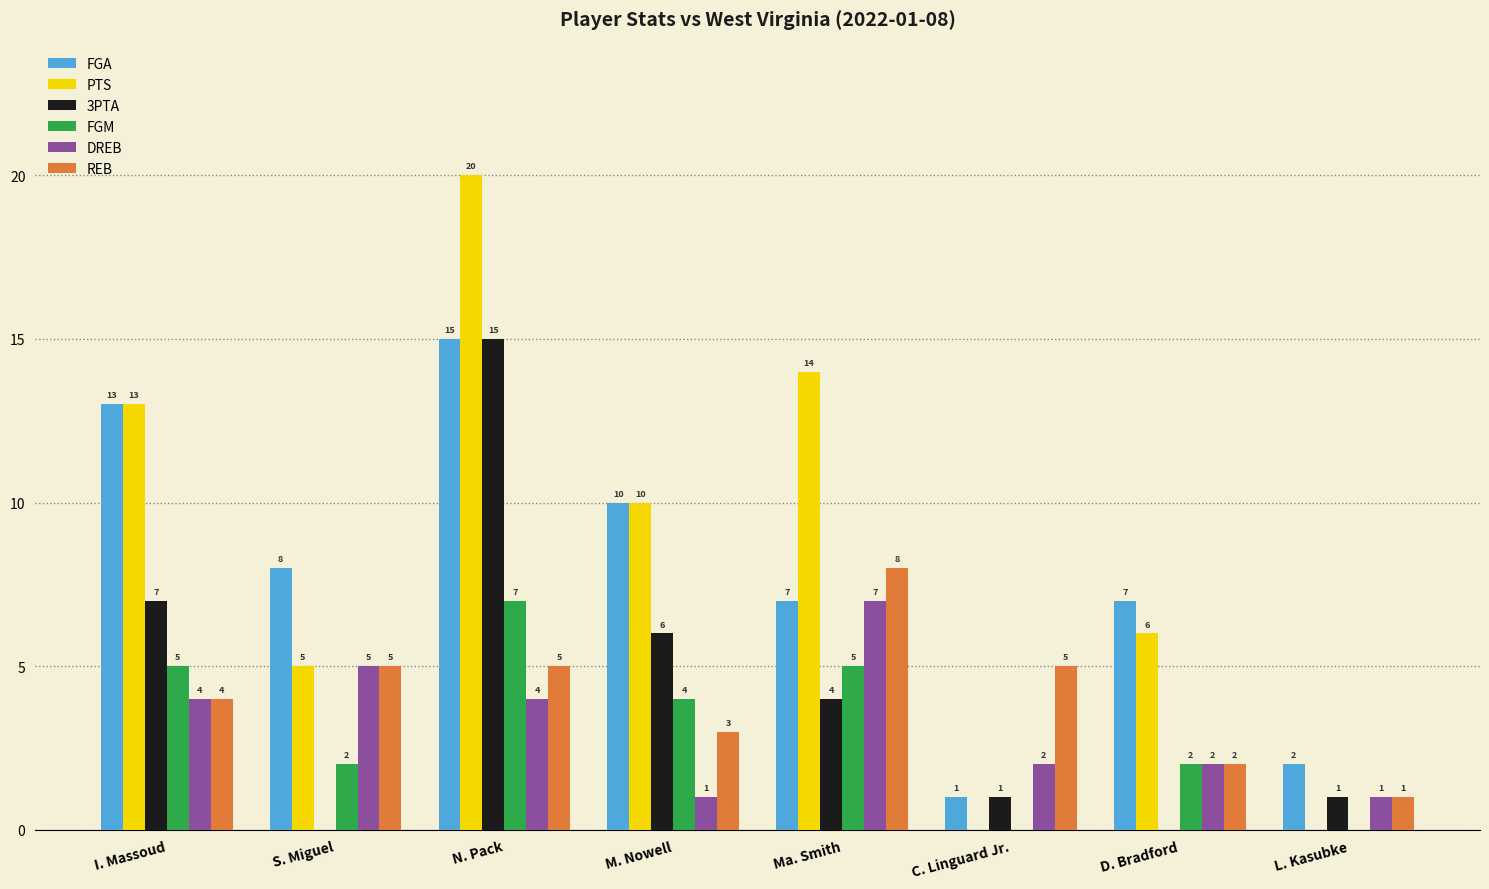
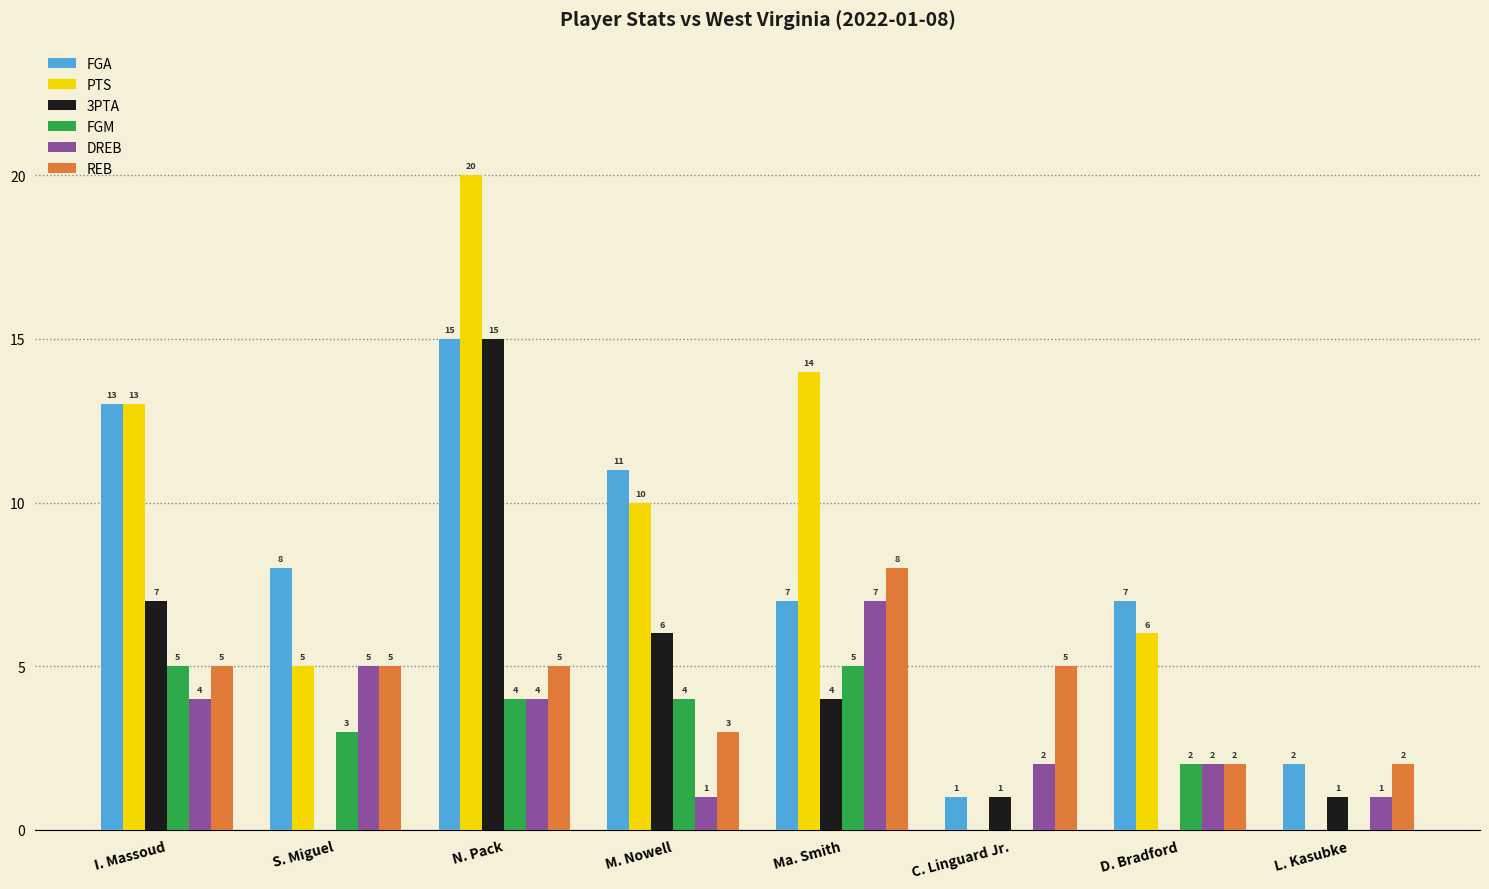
  {
    "FGA": {
      "I. Massoud": 13,
      "S. Miguel": 8,
      "N. Pack": 15,
-     "M. Nowell": 10,
+     "M. Nowell": 11,
      "Ma. Smith": 7,
      "C. Linguard Jr.": 1,
      "D. Bradford": 7,
      "L. Kasubke": 2
    },
    "PTS": {
      "I. Massoud": 13,
      "S. Miguel": 5,
      "N. Pack": 20,
      "M. Nowell": 10,
      "Ma. Smith": 14,
      "D. Bradford": 6
    },
    "3PTA": {
      "I. Massoud": 7,
      "N. Pack": 15,
      "M. Nowell": 6,
      "Ma. Smith": 4,
      "C. Linguard Jr.": 1,
      "L. Kasubke": 1
    },
    "FGM": {
      "I. Massoud": 5,
-     "S. Miguel": 2,
-     "N. Pack": 7,
+     "S. Miguel": 3,
+     "N. Pack": 4,
      "M. Nowell": 4,
      "Ma. Smith": 5,
      "D. Bradford": 2
    },
    "DREB": {
      "I. Massoud": 4,
      "S. Miguel": 5,
      "N. Pack": 4,
      "M. Nowell": 1,
      "Ma. Smith": 7,
      "C. Linguard Jr.": 2,
      "D. Bradford": 2,
      "L. Kasubke": 1
    },
    "REB": {
-     "I. Massoud": 4,
+     "I. Massoud": 5,
      "S. Miguel": 5,
      "N. Pack": 5,
      "M. Nowell": 3,
      "Ma. Smith": 8,
      "C. Linguard Jr.": 5,
      "D. Bradford": 2,
-     "L. Kasubke": 1
+     "L. Kasubke": 2
    }
  }
